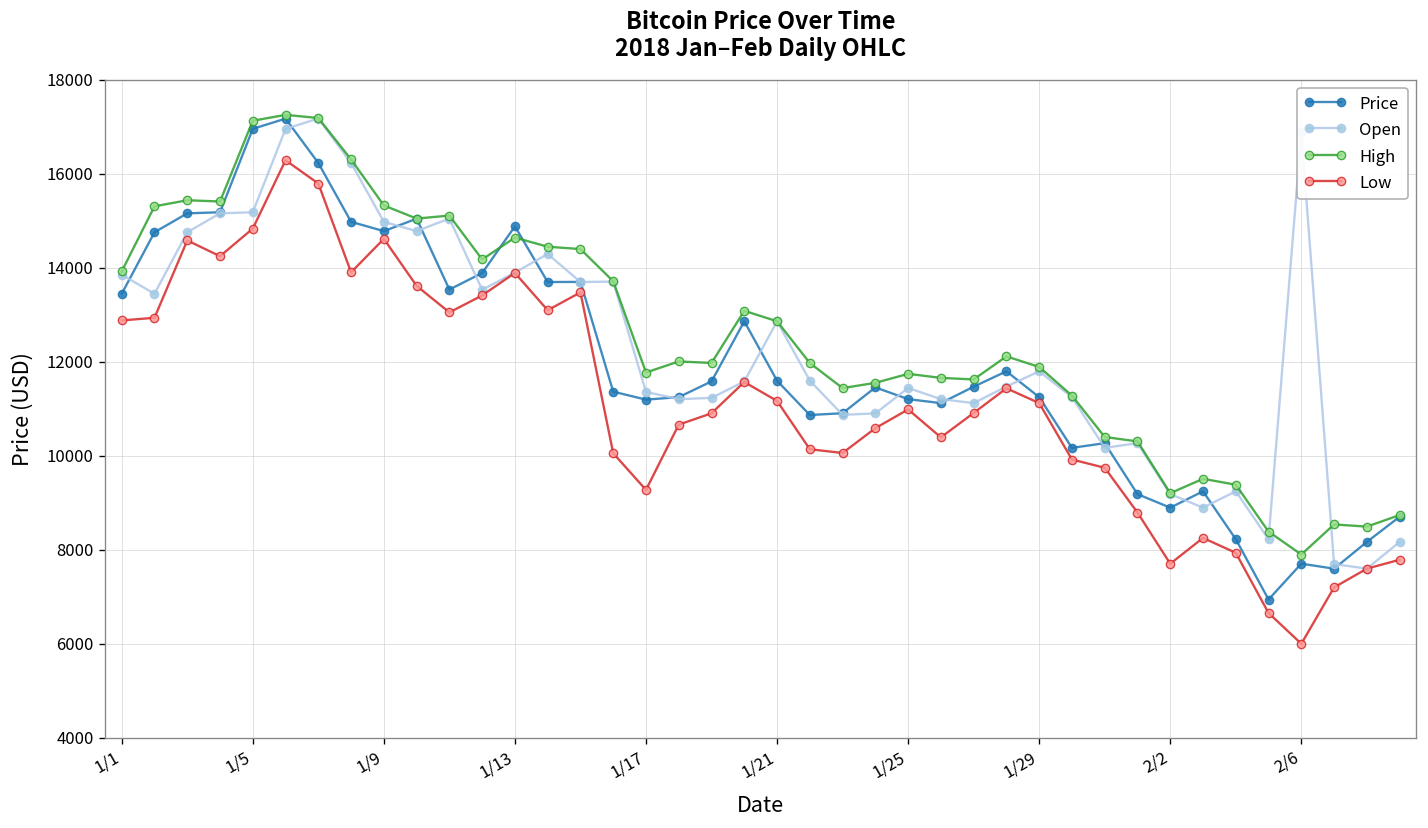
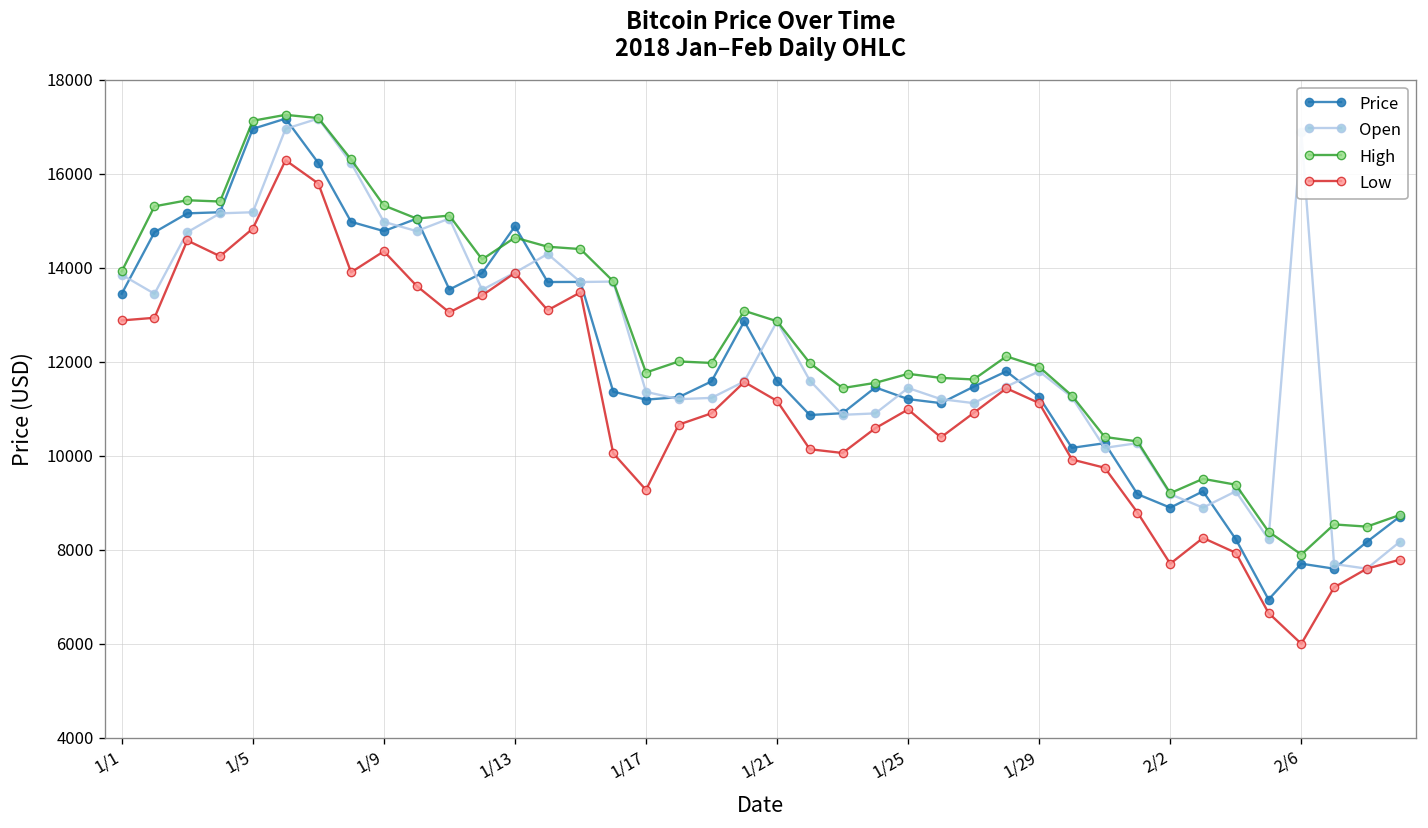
  {
    "Price": {
      "1/1": 13400,
      "1/5": 17000,
      "1/9": 14800,
      "1/13": 14900,
      "1/17": 11200,
      "1/21": 11600,
      "1/25": 11200,
      "1/29": 11200,
      "2/2": 8900,
      "2/6": 7700
    },
    "Open": {
      "1/1": 13900,
      "1/5": 15200,
      "1/9": 15000,
      "1/17": 11400,
      "1/25": 11400,
      "1/29": 11800
    },
    "High": {
      "1/1": 13900,
      "1/5": 17100,
      "1/9": 15300,
      "1/13": 14600,
      "1/17": 11800,
      "1/25": 11700,
      "1/29": 11900,
      "2/6": 7900
    },
    "Low": {
      "1/1": 12900,
      "1/5": 14800,
-     "1/9": 14600,
+     "1/9": 14300,
      "1/17": 9300,
      "1/21": 11200,
      "1/25": 11000,
      "1/29": 11100,
      "2/2": 7700,
      "2/6": 6000
    }
  }
